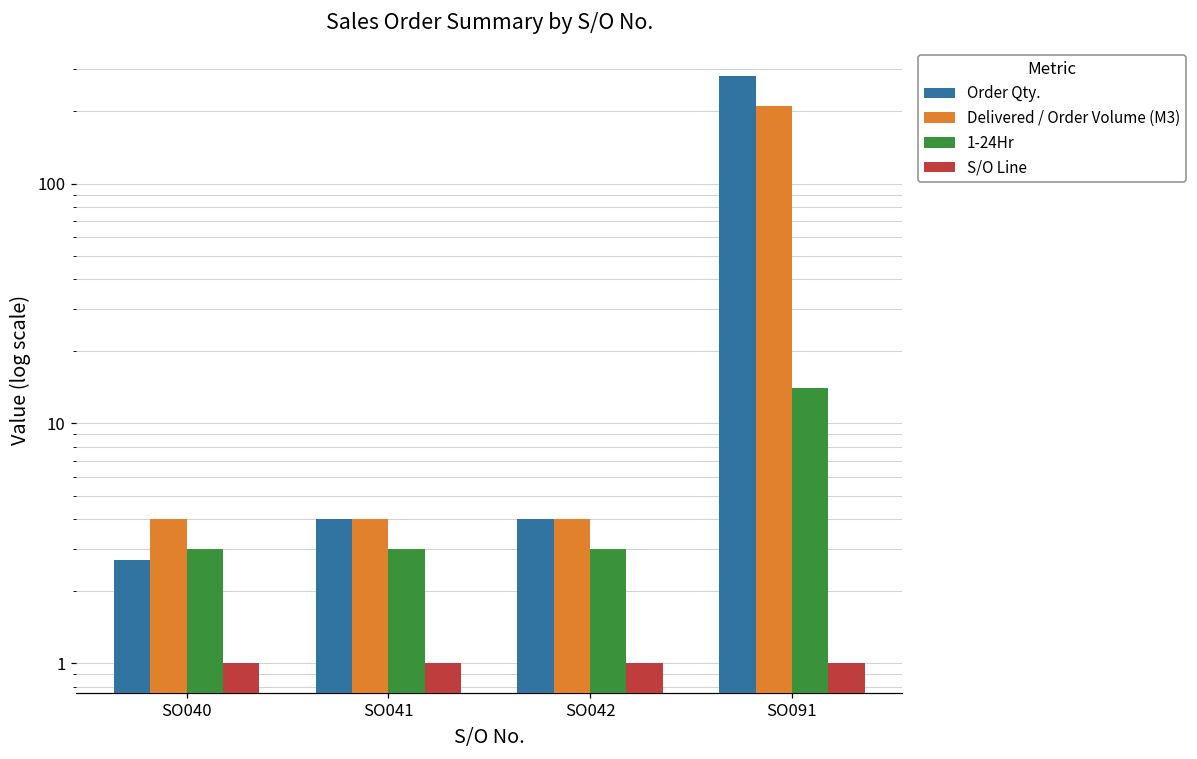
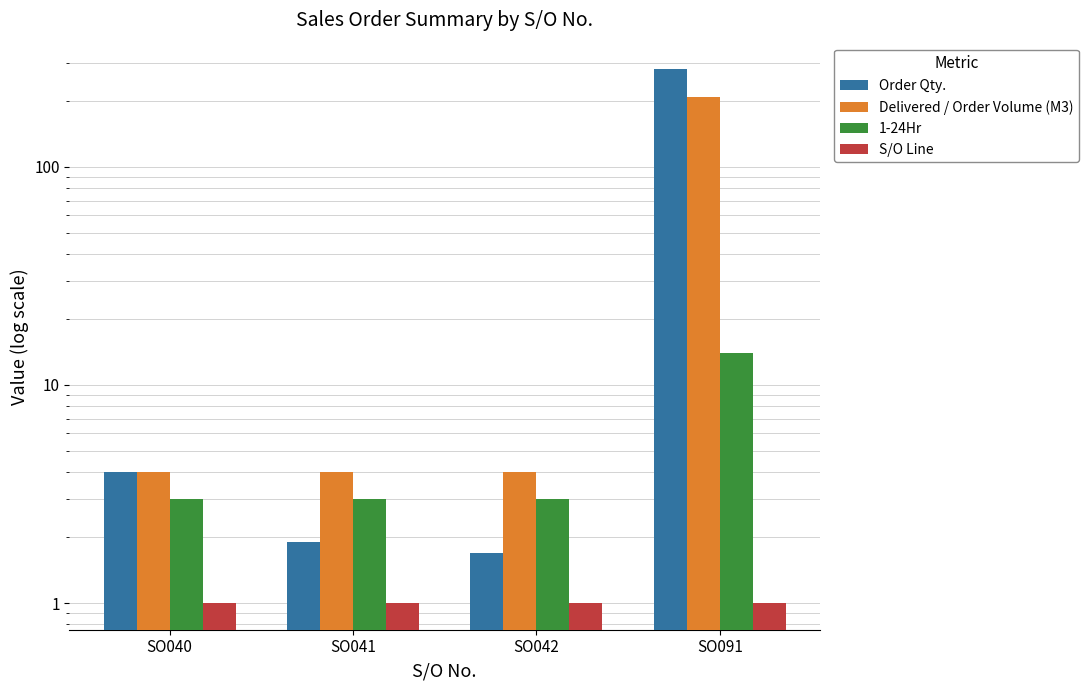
  {
    "Order Qty.": {
-     "SO040": 2.7,
-     "SO041": 4.0,
-     "SO042": 4.0,
+     "SO040": 4.0,
+     "SO041": 1.9,
+     "SO042": 1.7,
      "SO091": 280
    },
    "Delivered / Order Volume (M3)": {
      "SO040": 4.0,
      "SO041": 4.0,
      "SO042": 4.0,
      "SO091": 210
    },
    "1-24Hr": {
      "SO040": 3.0,
      "SO041": 3.0,
      "SO042": 3.0,
      "SO091": 14
    },
    "S/O Line": {
      "SO040": 1.0,
      "SO041": 1.0,
      "SO042": 1.0,
      "SO091": 1.0
    }
  }
